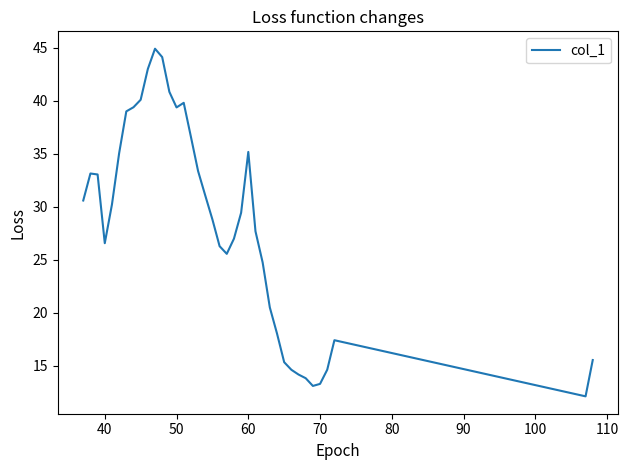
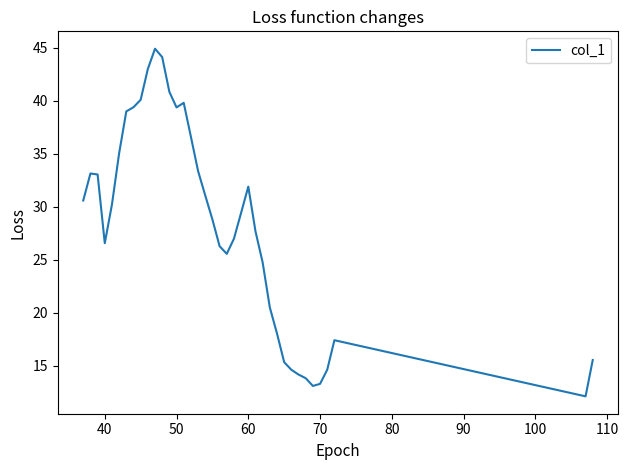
  {
    "40": 26.6,
    "50": 39.4,
-   "60": 35.2,
+   "60": 31.9,
    "70": 13.3
  }
